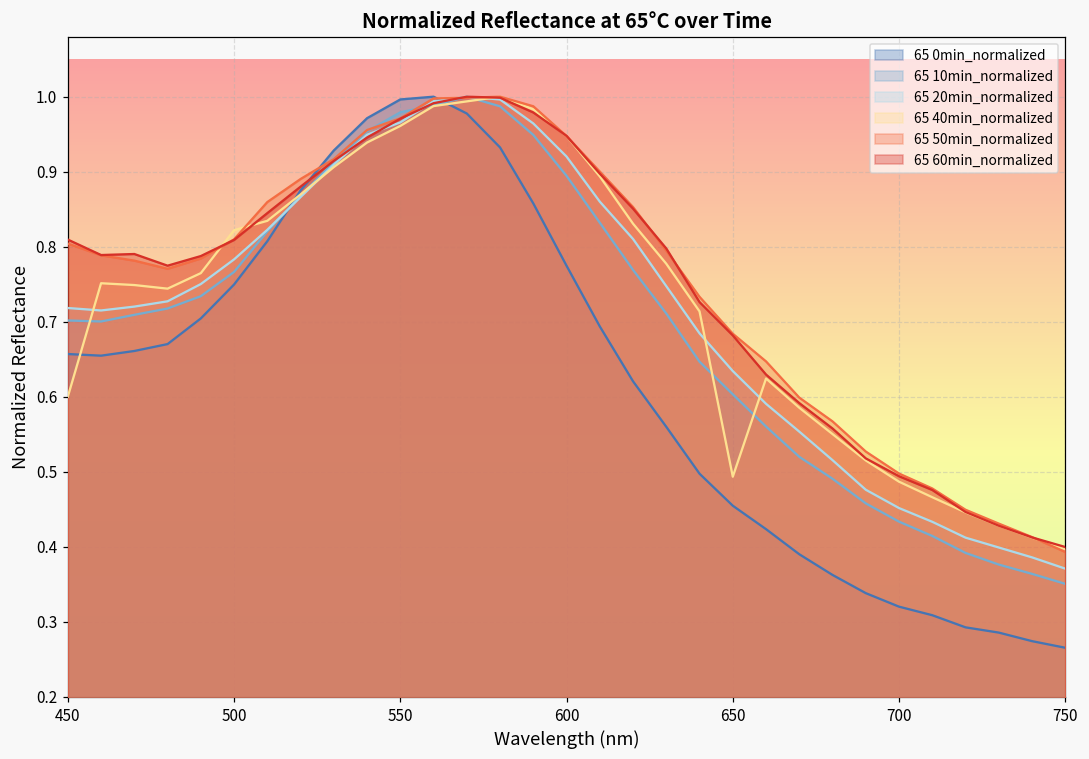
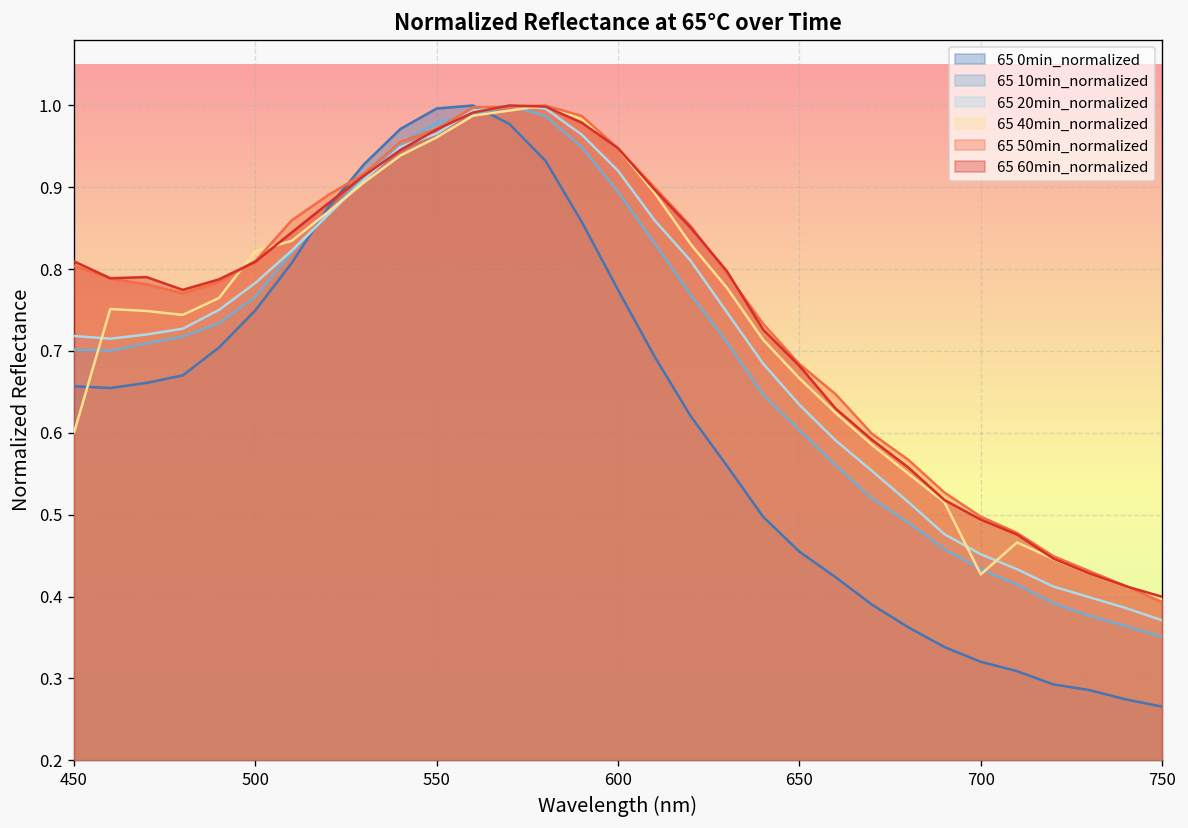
  {
    "65 40min_normalized": {
      "450": 0.60,
      "500": 0.82,
      "550": 0.96,
-     "650": 0.49,
-     "700": 0.49
+     "650": 0.67,
+     "700": 0.43
    }
  }
